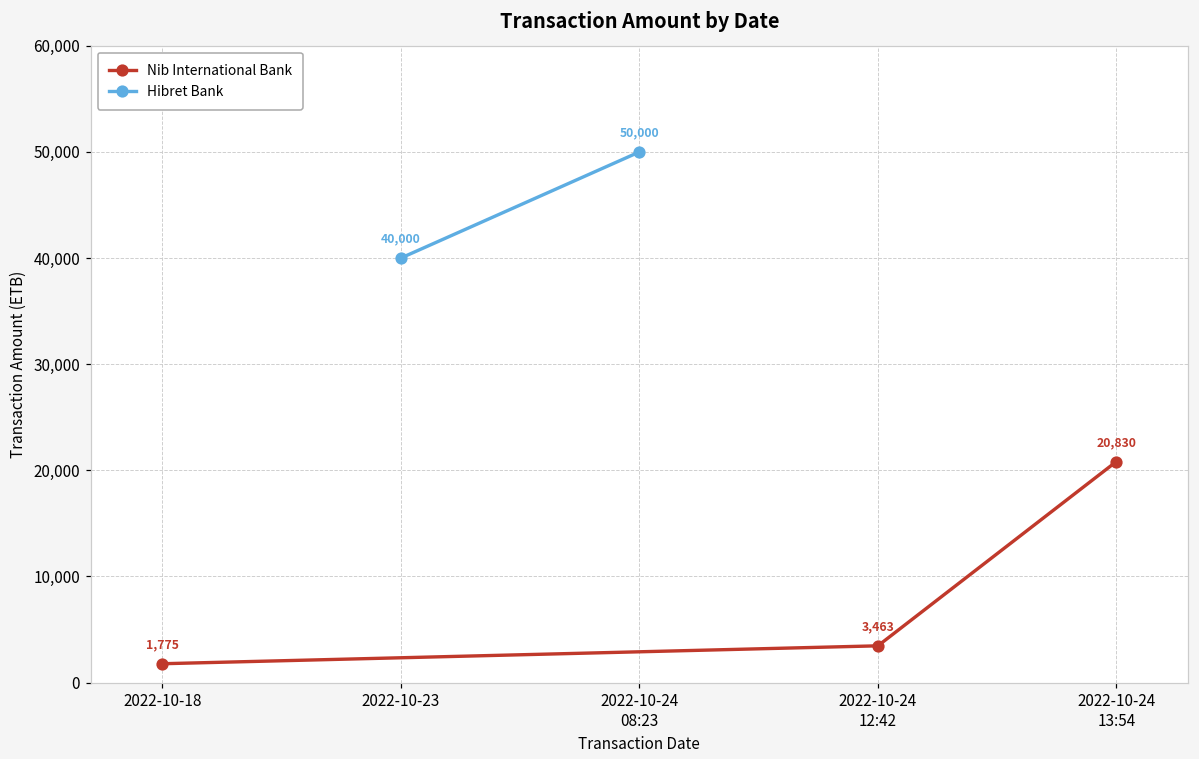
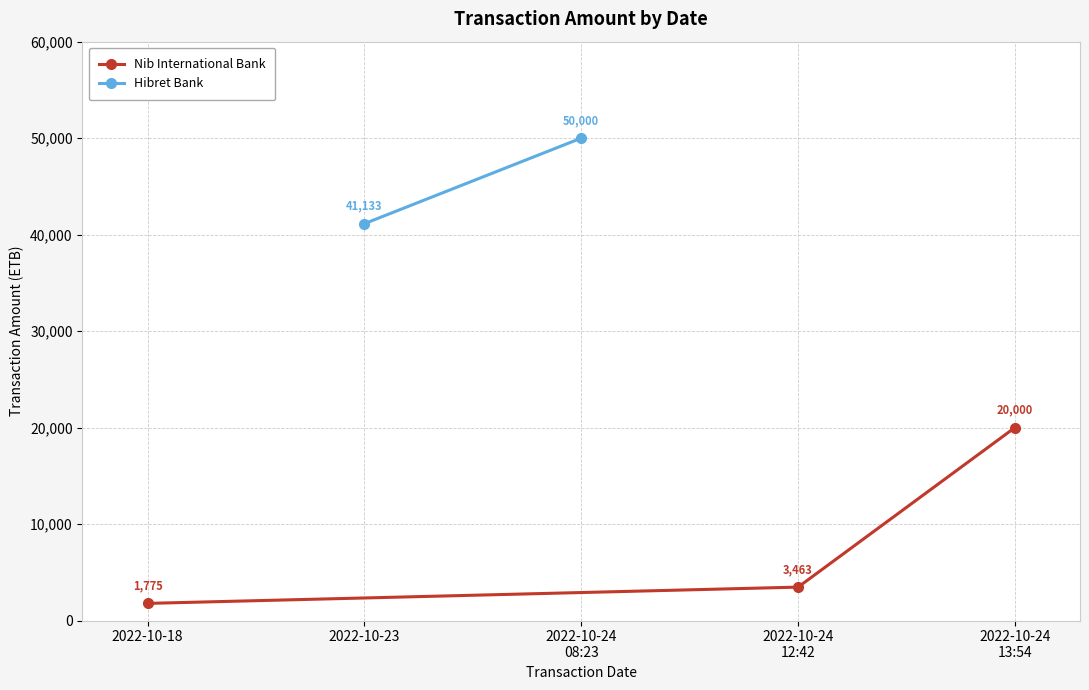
  {
    "Nib International Bank": {
      "2022-10-18": "1,775",
      "2022-10-24 12:42": "3,463",
-     "2022-10-24 13:54": "20,830"
+     "2022-10-24 13:54": "20,000"
    },
    "Hibret Bank": {
-     "2022-10-23": "40,000",
+     "2022-10-23": "41,133",
      "2022-10-24 08:23": "50,000"
    }
  }
